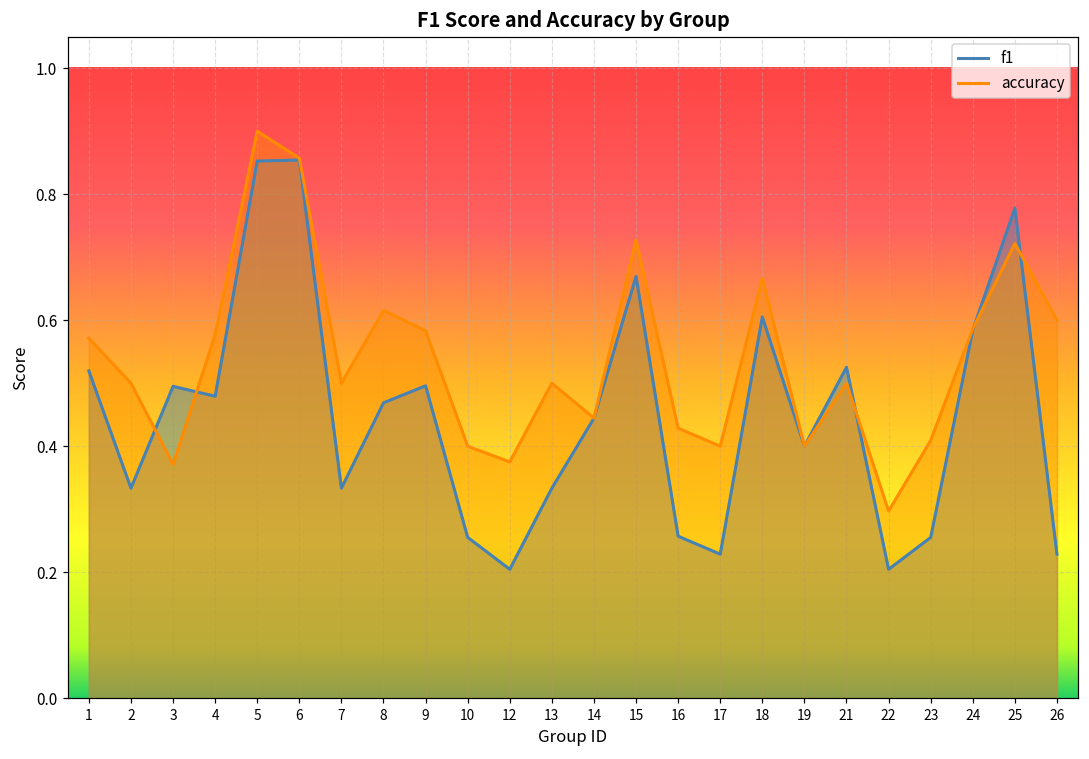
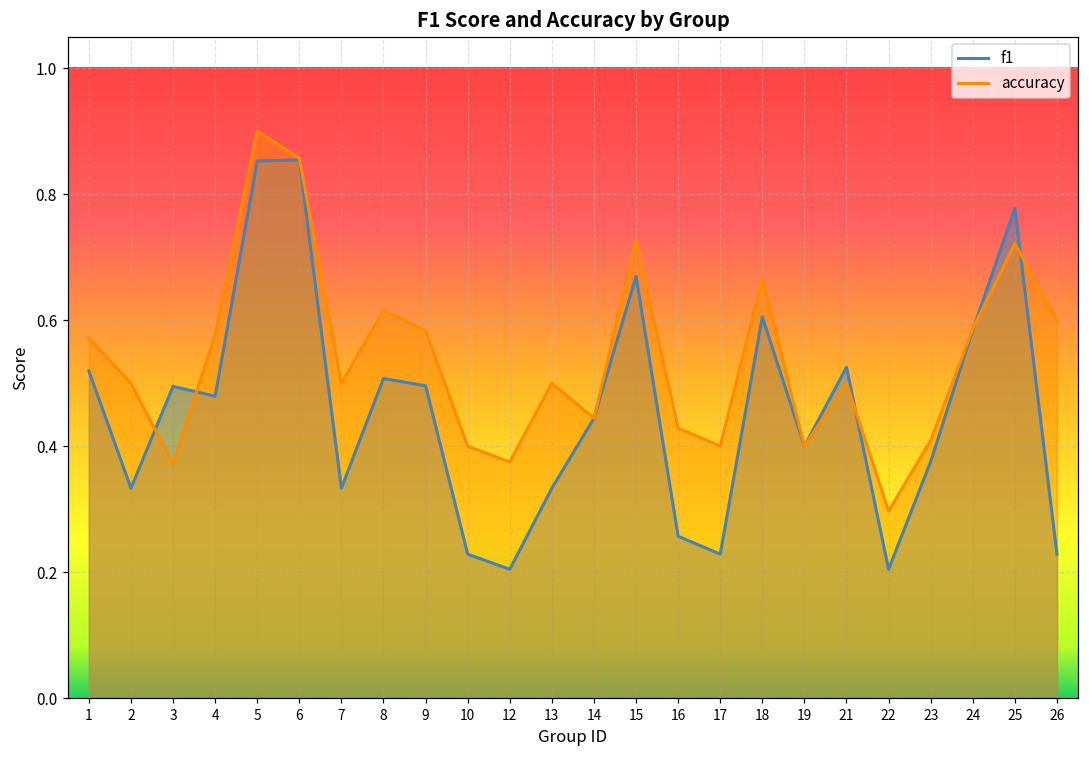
  {
    "f1": {
      "1": 0.52,
      "2": 0.33,
      "3": 0.50,
      "4": 0.48,
      "5": 0.85,
      "7": 0.33,
-     "8": 0.47,
+     "8": 0.51,
      "9": 0.50,
-     "10": 0.26,
+     "10": 0.23,
      "12": 0.20,
      "13": 0.33,
      "15": 0.67,
      "16": 0.26,
      "17": 0.23,
      "18": 0.61,
      "21": 0.53,
      "22": 0.20,
-     "23": 0.26,
+     "23": 0.38,
      "25": 0.78,
      "26": 0.23
    },
    "accuracy": {
      "1": 0.57,
      "2": 0.50,
      "3": 0.37,
      "4": 0.58,
      "5": 0.90,
      "7": 0.50,
      "8": 0.62,
      "9": 0.58,
      "10": 0.40,
      "12": 0.38,
      "13": 0.50,
      "15": 0.73,
      "16": 0.43,
      "17": 0.40,
      "18": 0.67,
      "21": 0.50,
      "22": 0.30,
      "23": 0.41,
      "25": 0.72,
      "26": 0.60
    }
  }
